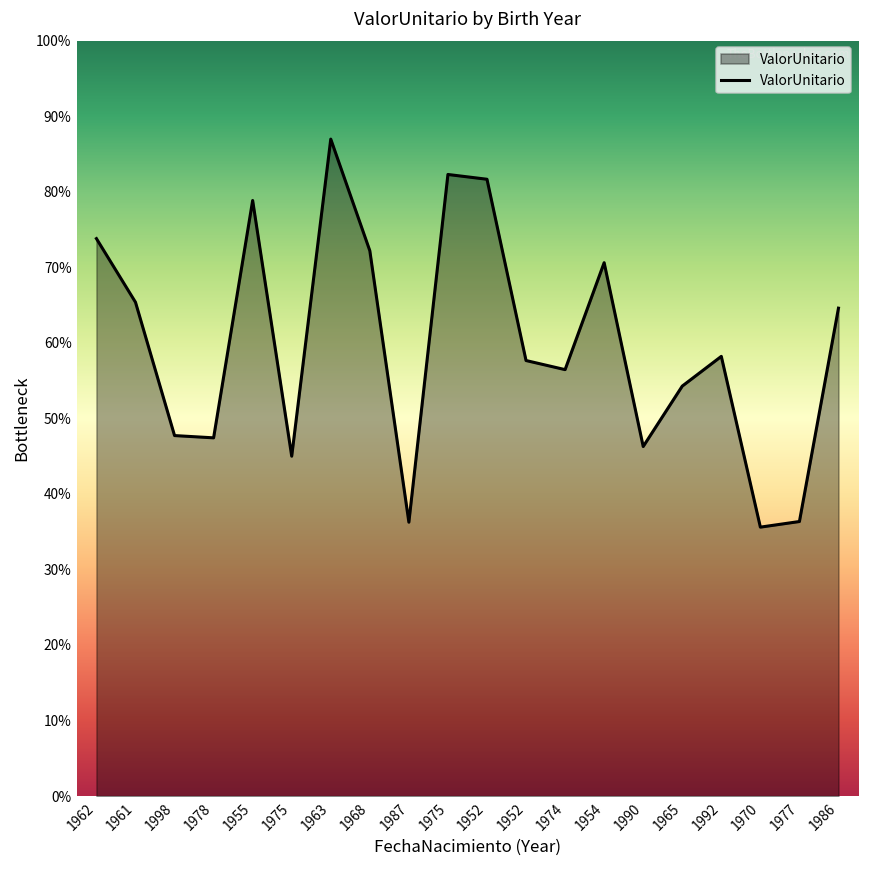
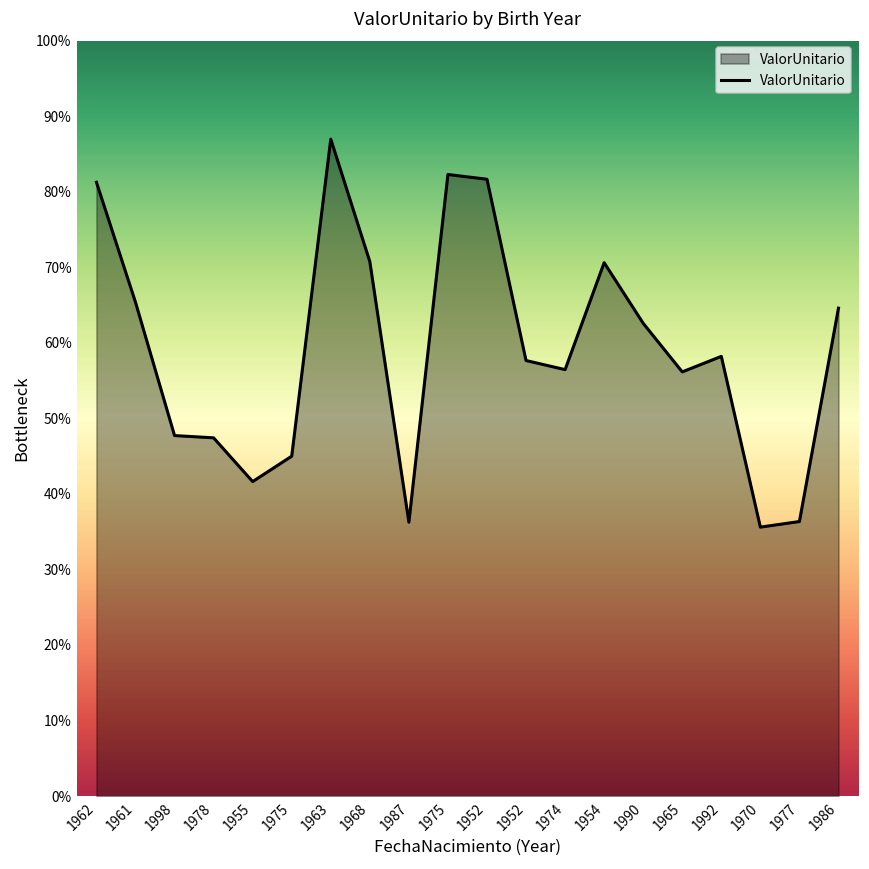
  {
-   "1962": "74%",
+   "1962": "81%",
    "1961": "65%",
    "1998": "48%",
    "1978": "47%",
-   "1955": "79%",
+   "1955": "42%",
    "1963": "87%",
-   "1968": "72%",
+   "1968": "71%",
    "1987": "36%",
    "1974": "56%",
    "1954": "71%",
-   "1990": "46%",
-   "1965": "54%",
+   "1990": "63%",
+   "1965": "56%",
    "1992": "58%",
    "1970": "36%",
    "1977": "36%",
    "1986": "65%"
  }
